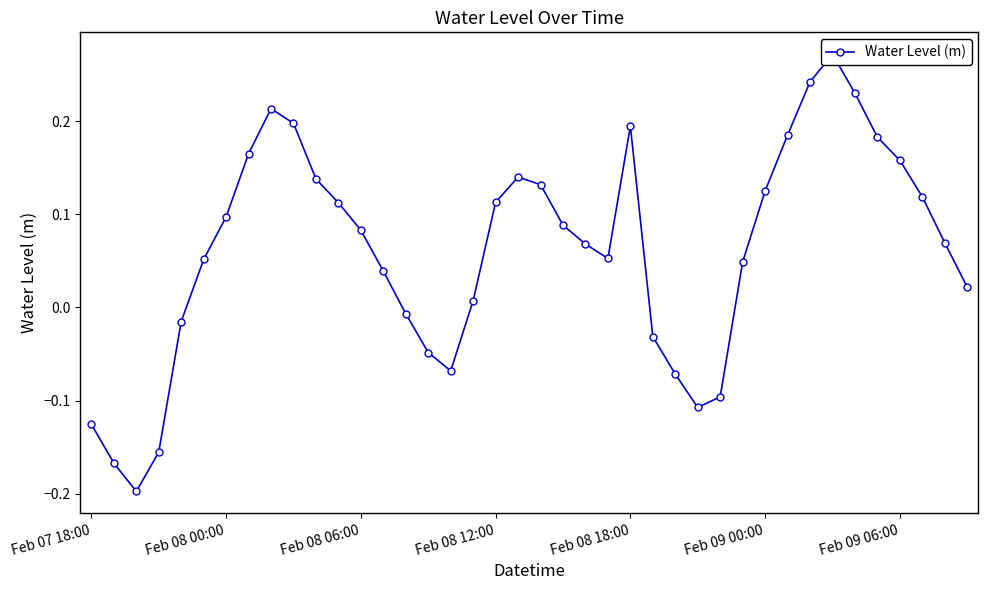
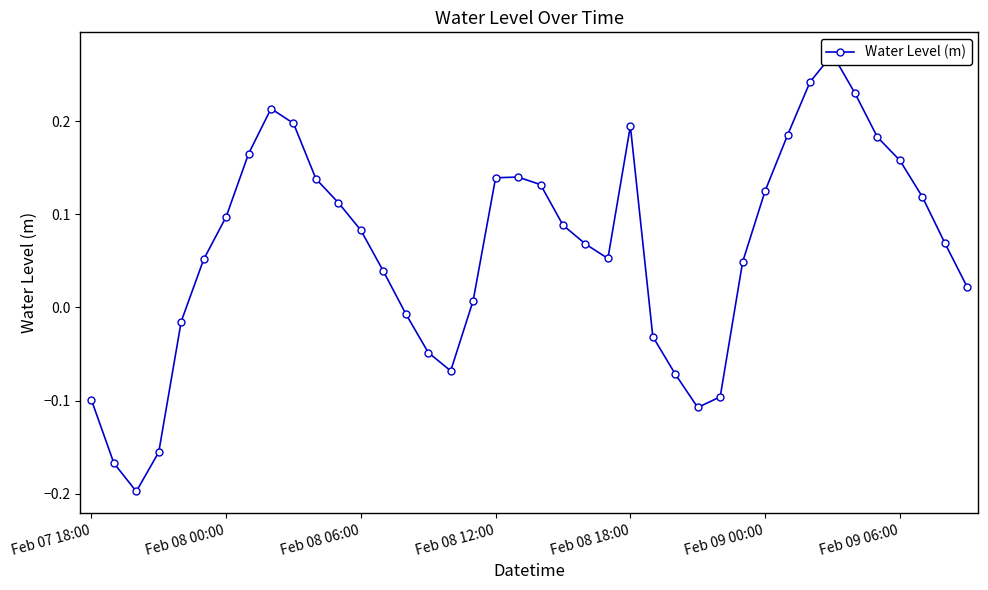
  {
-   "Feb 07 18:00": -0.13,
+   "Feb 07 18:00": -0.10,
    "Feb 08 00:00": 0.10,
    "Feb 08 06:00": 0.08,
-   "Feb 08 12:00": 0.11,
+   "Feb 08 12:00": 0.14,
    "Feb 08 18:00": 0.19,
    "Feb 09 00:00": 0.13,
    "Feb 09 06:00": 0.16
  }
